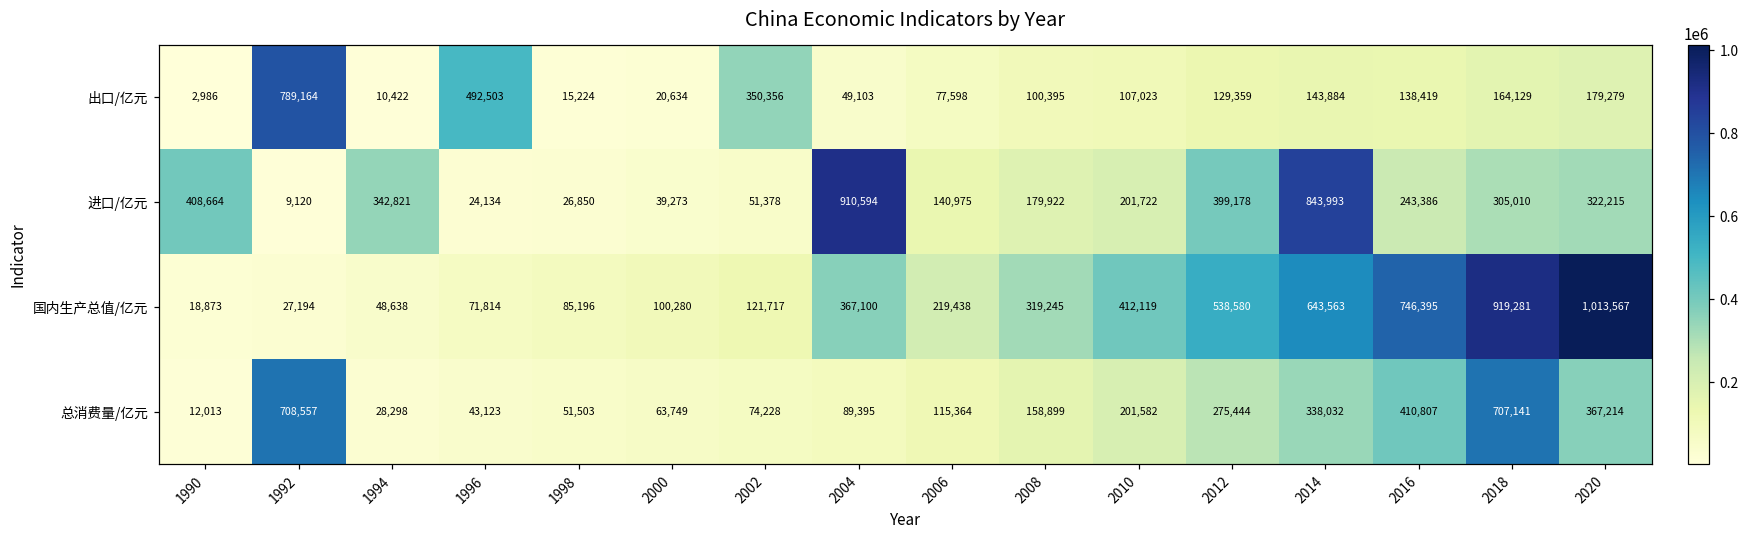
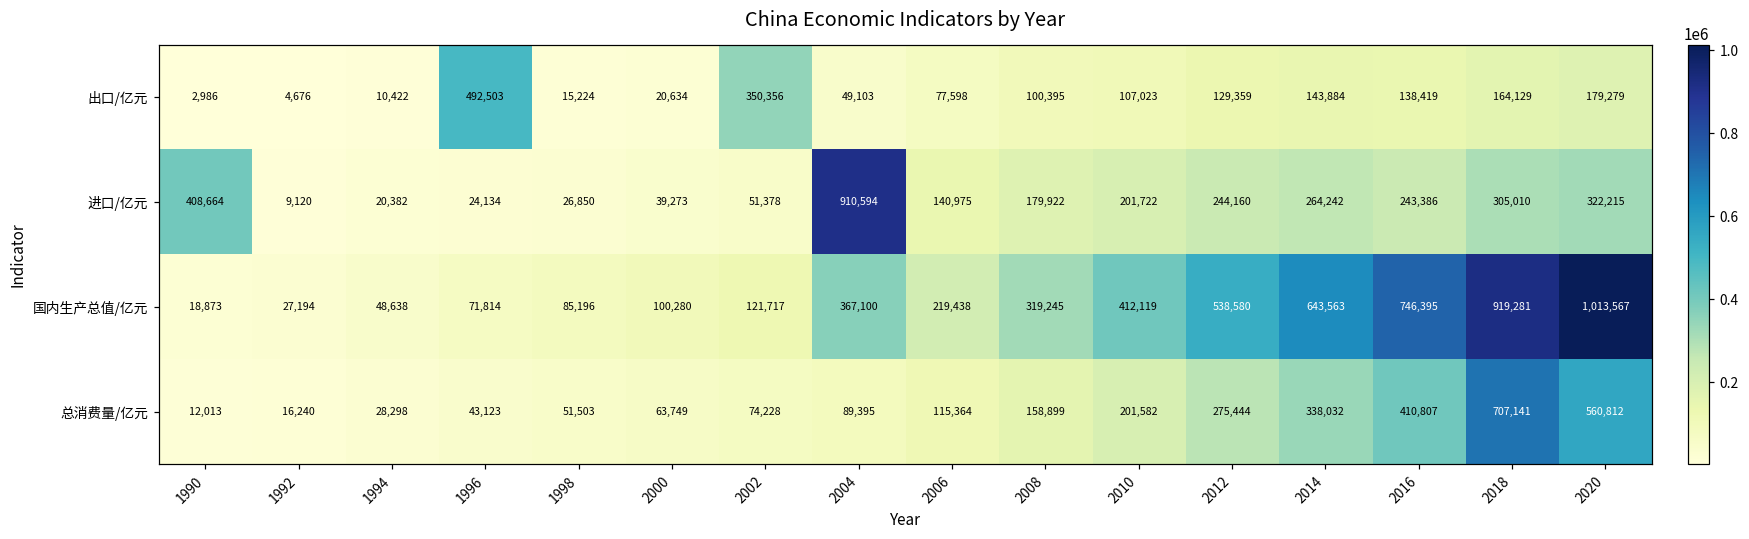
  {
    "出口/亿元": {
      "1990": "2,986",
-     "1992": "789,164",
+     "1992": "4,676",
      "1994": "10,422",
      "1996": "492,503",
      "1998": "15,224",
      "2000": "20,634",
      "2002": "350,356",
      "2004": "49,103",
      "2006": "77,598",
      "2008": "100,395",
      "2010": "107,023",
      "2012": "129,359",
      "2014": "143,884",
      "2016": "138,419",
      "2018": "164,129",
      "2020": "179,279"
    },
    "进口/亿元": {
      "1990": "408,664",
      "1992": "9,120",
-     "1994": "342,821",
+     "1994": "20,382",
      "1996": "24,134",
      "1998": "26,850",
      "2000": "39,273",
      "2002": "51,378",
      "2004": "910,594",
      "2006": "140,975",
      "2008": "179,922",
      "2010": "201,722",
-     "2012": "399,178",
-     "2014": "843,993",
+     "2012": "244,160",
+     "2014": "264,242",
      "2016": "243,386",
      "2018": "305,010",
      "2020": "322,215"
    },
    "国内生产总值/亿元": {
      "1990": "18,873",
      "1992": "27,194",
      "1994": "48,638",
      "1996": "71,814",
      "1998": "85,196",
      "2000": "100,280",
      "2002": "121,717",
      "2004": "367,100",
      "2006": "219,438",
      "2008": "319,245",
      "2010": "412,119",
      "2012": "538,580",
      "2014": "643,563",
      "2016": "746,395",
      "2018": "919,281",
      "2020": "1,013,567"
    },
    "总消费量/亿元": {
      "1990": "12,013",
-     "1992": "708,557",
+     "1992": "16,240",
      "1994": "28,298",
      "1996": "43,123",
      "1998": "51,503",
      "2000": "63,749",
      "2002": "74,228",
      "2004": "89,395",
      "2006": "115,364",
      "2008": "158,899",
      "2010": "201,582",
      "2012": "275,444",
      "2014": "338,032",
      "2016": "410,807",
      "2018": "707,141",
-     "2020": "367,214"
+     "2020": "560,812"
    }
  }
